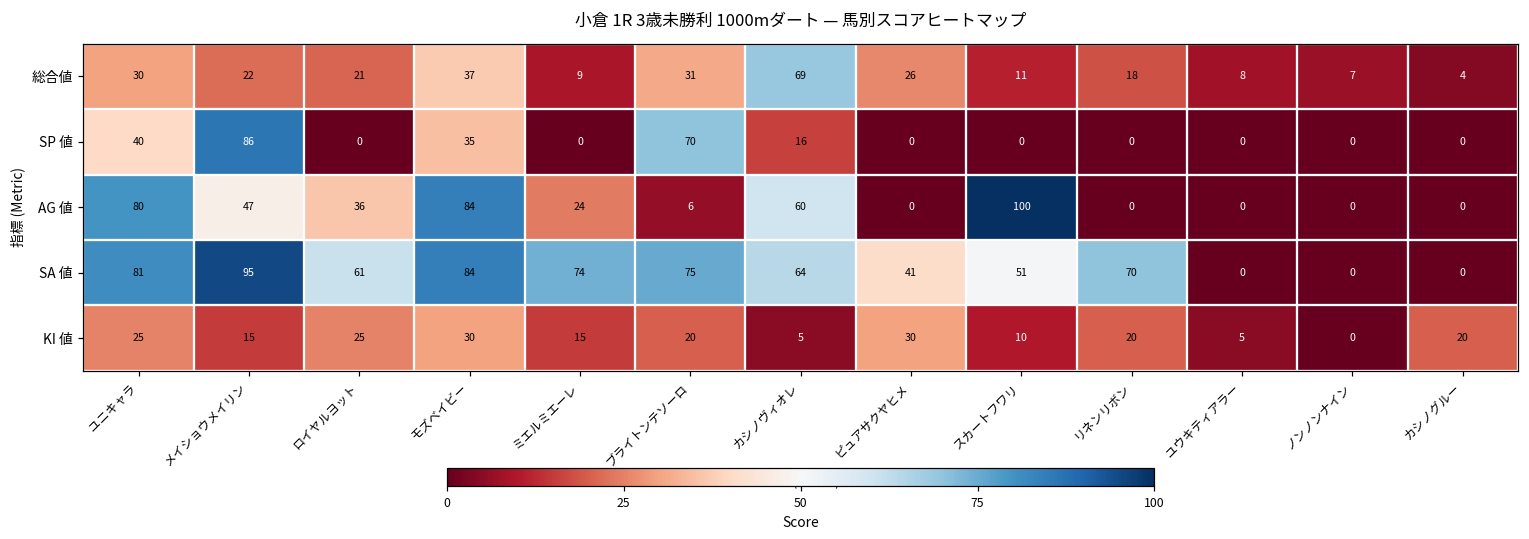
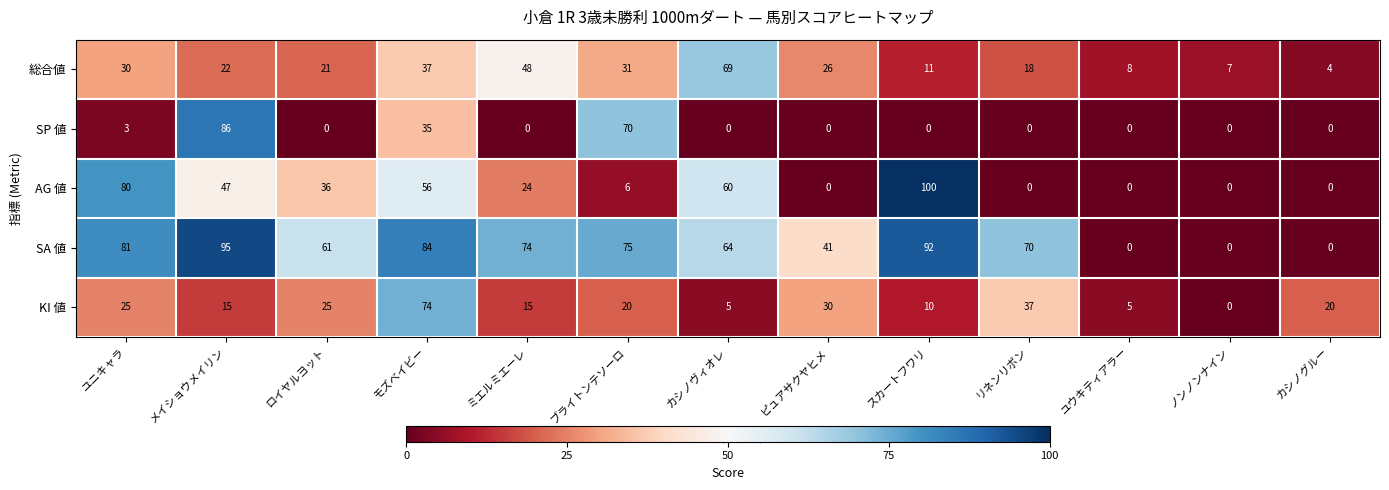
  {
    "総合値": {
      "ユニキャラ": 30,
      "メイショウメイリン": 22,
      "ロイヤルヨット": 21,
      "モズベイビー": 37,
-     "ミエルミエーレ": 9,
+     "ミエルミエーレ": 48,
      "ブライトンテソーロ": 31,
      "カシノヴィオレ": 69,
      "ピュアサクヤヒメ": 26,
      "スカートフワリ": 11,
      "リネンリボン": 18,
      "ユウキティアラー": 8,
      "ノンノンナイン": 7,
      "カシノグルー": 4
    },
    "SP 値": {
-     "ユニキャラ": 40,
+     "ユニキャラ": 3,
      "メイショウメイリン": 86,
      "ロイヤルヨット": 0,
      "モズベイビー": 35,
      "ミエルミエーレ": 0,
      "ブライトンテソーロ": 70,
-     "カシノヴィオレ": 16,
+     "カシノヴィオレ": 0,
      "ピュアサクヤヒメ": 0,
      "スカートフワリ": 0,
      "リネンリボン": 0,
      "ユウキティアラー": 0,
      "ノンノンナイン": 0,
      "カシノグルー": 0
    },
    "AG 値": {
      "ユニキャラ": 80,
      "メイショウメイリン": 47,
      "ロイヤルヨット": 36,
-     "モズベイビー": 84,
+     "モズベイビー": 56,
      "ミエルミエーレ": 24,
      "ブライトンテソーロ": 6,
      "カシノヴィオレ": 60,
      "ピュアサクヤヒメ": 0,
      "スカートフワリ": 100,
      "リネンリボン": 0,
      "ユウキティアラー": 0,
      "ノンノンナイン": 0,
      "カシノグルー": 0
    },
    "SA 値": {
      "ユニキャラ": 81,
      "メイショウメイリン": 95,
      "ロイヤルヨット": 61,
      "モズベイビー": 84,
      "ミエルミエーレ": 74,
      "ブライトンテソーロ": 75,
      "カシノヴィオレ": 64,
      "ピュアサクヤヒメ": 41,
-     "スカートフワリ": 51,
+     "スカートフワリ": 92,
      "リネンリボン": 70,
      "ユウキティアラー": 0,
      "ノンノンナイン": 0,
      "カシノグルー": 0
    },
    "KI 値": {
      "ユニキャラ": 25,
      "メイショウメイリン": 15,
      "ロイヤルヨット": 25,
-     "モズベイビー": 30,
+     "モズベイビー": 74,
      "ミエルミエーレ": 15,
      "ブライトンテソーロ": 20,
      "カシノヴィオレ": 5,
      "ピュアサクヤヒメ": 30,
      "スカートフワリ": 10,
-     "リネンリボン": 20,
+     "リネンリボン": 37,
      "ユウキティアラー": 5,
      "ノンノンナイン": 0,
      "カシノグルー": 20
    }
  }
